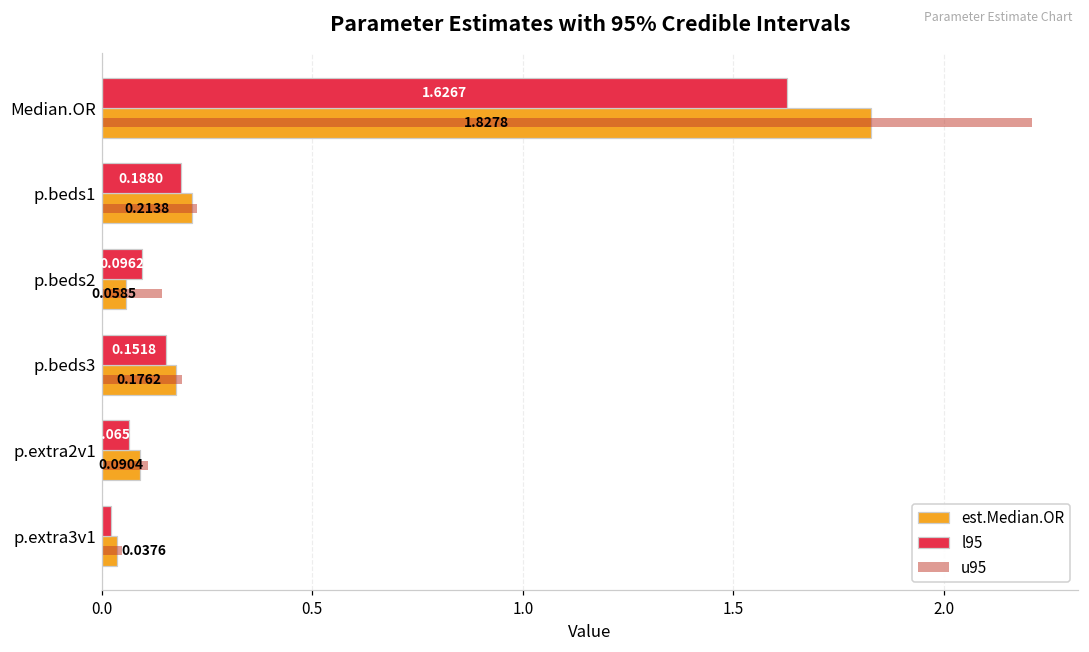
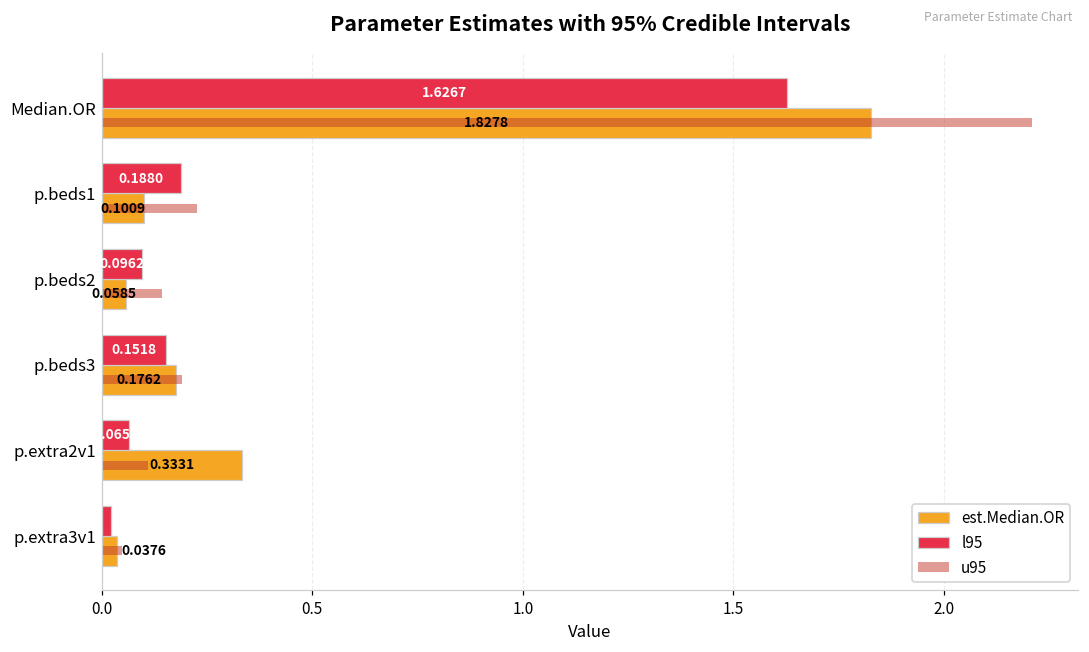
  {
    "est.Median.OR": {
-     "p.beds1": 0.2138,
-     "p.extra2v1": 0.0904
+     "p.beds1": 0.1009,
+     "p.extra2v1": 0.3331
    }
  }
